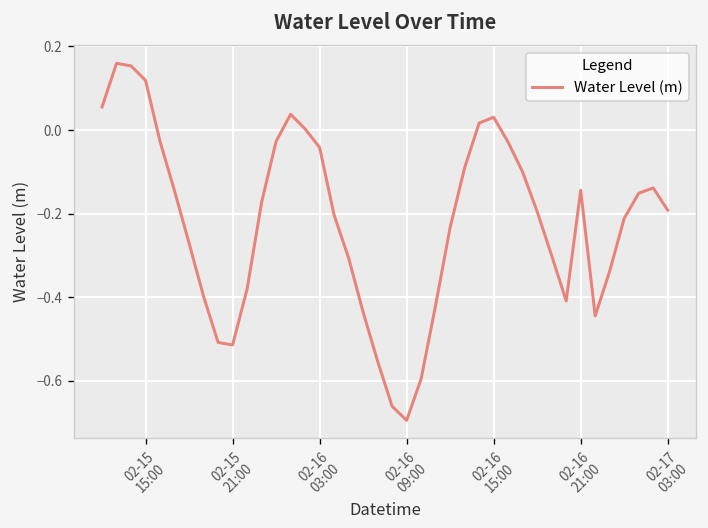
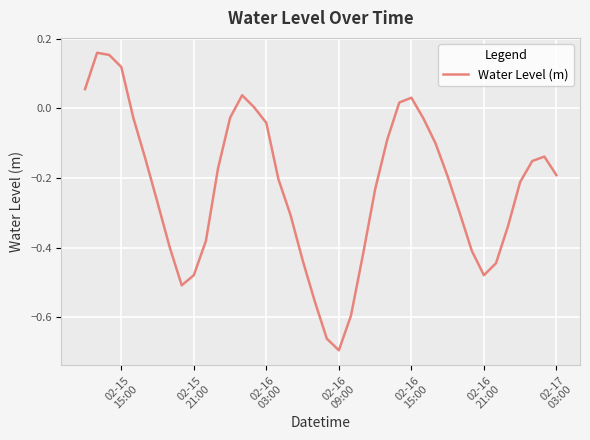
  {
    "02-15 15:00": 0.12,
-   "02-15 21:00": -0.51,
+   "02-15 21:00": -0.48,
    "02-16 03:00": -0.04,
    "02-16 09:00": -0.70,
    "02-16 15:00": 0.03,
-   "02-16 21:00": -0.14,
+   "02-16 21:00": -0.48,
    "02-17 03:00": -0.19
  }
